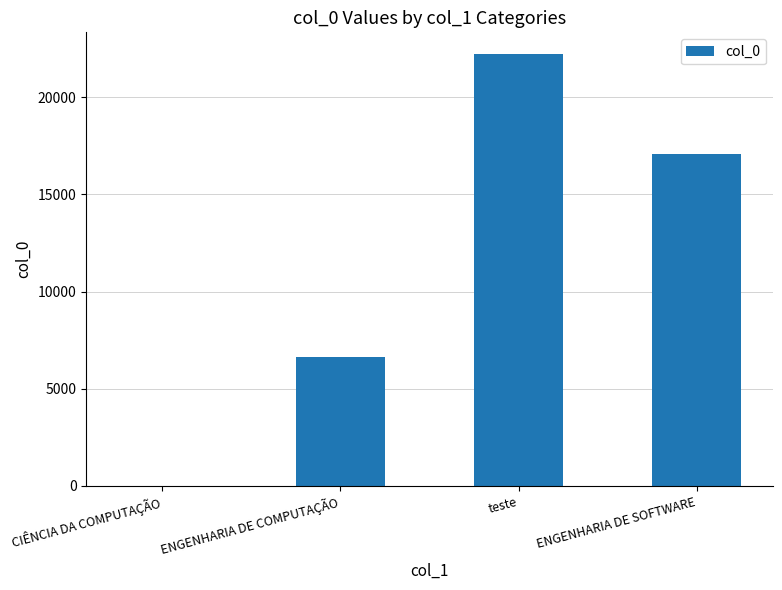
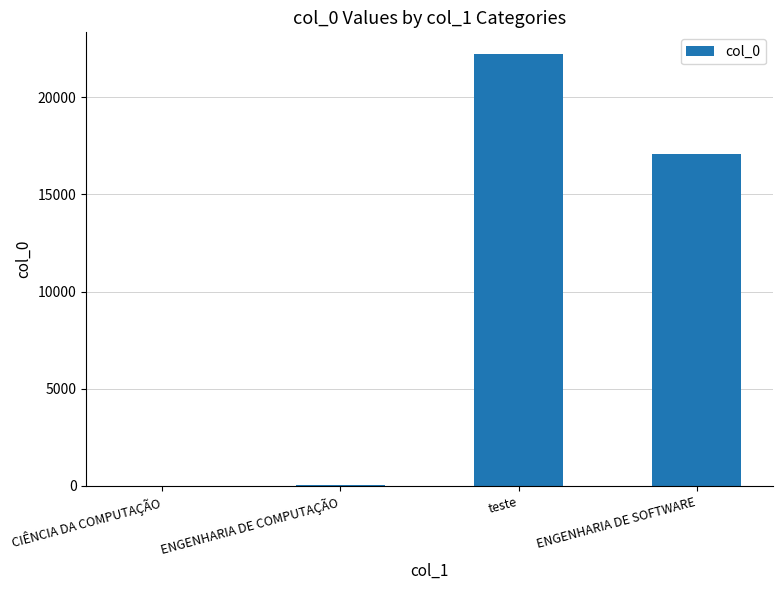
  {
-   "ENGENHARIA DE COMPUTAÇÃO": 6600,
+   "ENGENHARIA DE COMPUTAÇÃO": 0,
    "teste": 22200,
    "ENGENHARIA DE SOFTWARE": 17100
  }
